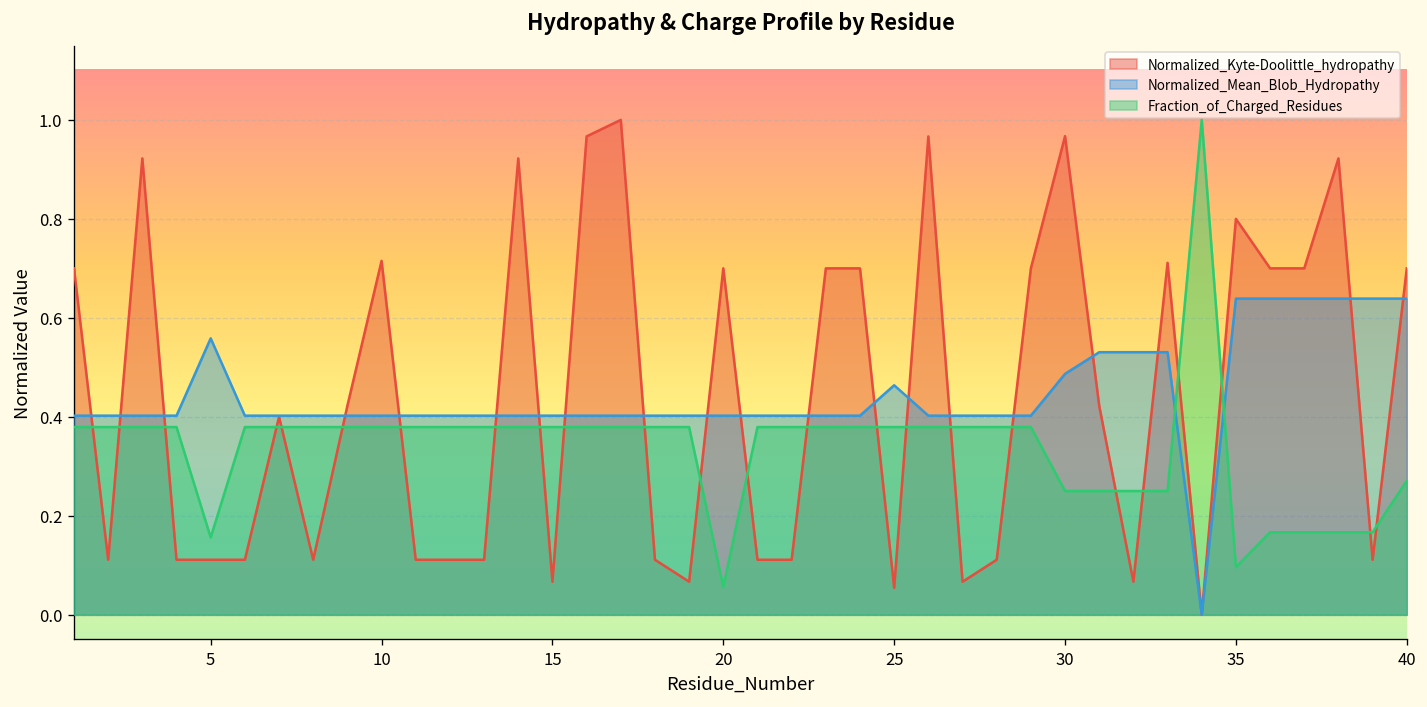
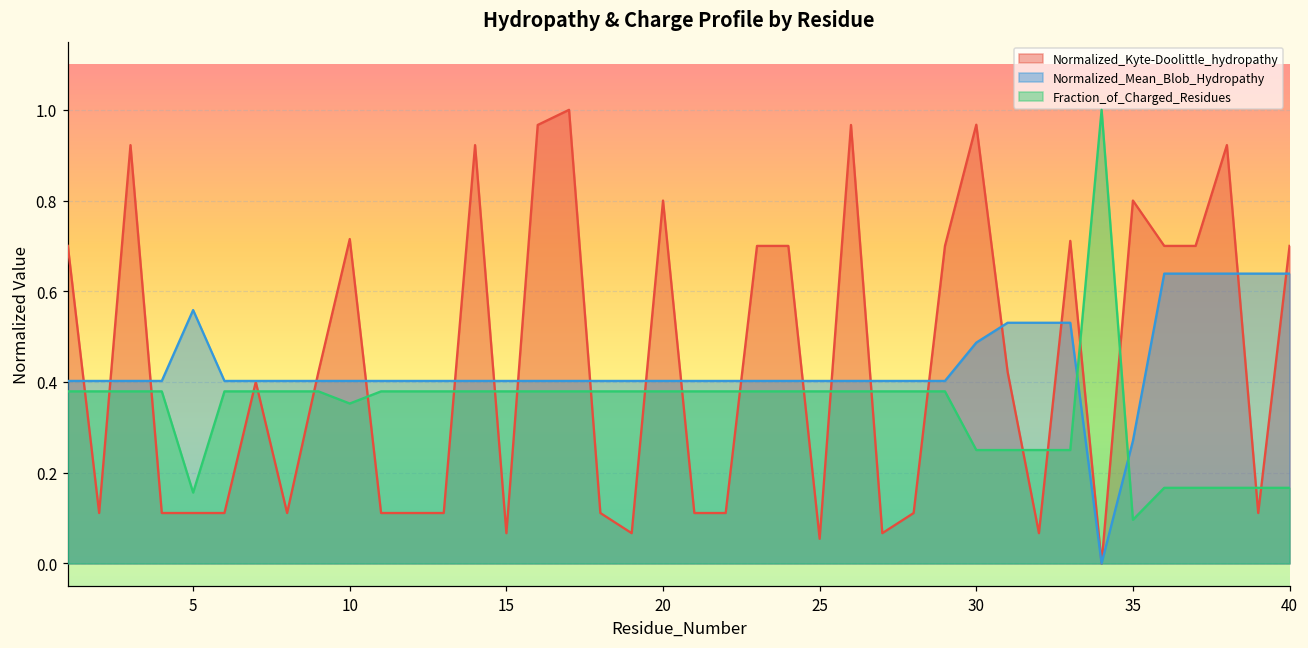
  {
    "Normalized_Kyte-Doolittle_hydropathy": {
      "5": 0.11,
      "10": 0.72,
      "15": 0.07,
-     "20": 0.7,
+     "20": 0.8,
      "25": 0.05,
      "30": 0.97,
      "35": 0.8,
      "40": 0.7
    },
    "Normalized_Mean_Blob_Hydropathy": {
      "5": 0.56,
      "10": 0.40,
      "15": 0.40,
      "20": 0.40,
-     "25": 0.46,
+     "25": 0.40,
      "30": 0.49,
-     "35": 0.64,
+     "35": 0.27,
      "40": 0.64
    },
    "Fraction_of_Charged_Residues": {
      "5": 0.16,
-     "10": 0.38,
+     "10": 0.35,
      "15": 0.38,
-     "20": 0.06,
+     "20": 0.38,
      "25": 0.38,
      "30": 0.25,
      "35": 0.10,
-     "40": 0.27
+     "40": 0.17
    }
  }
